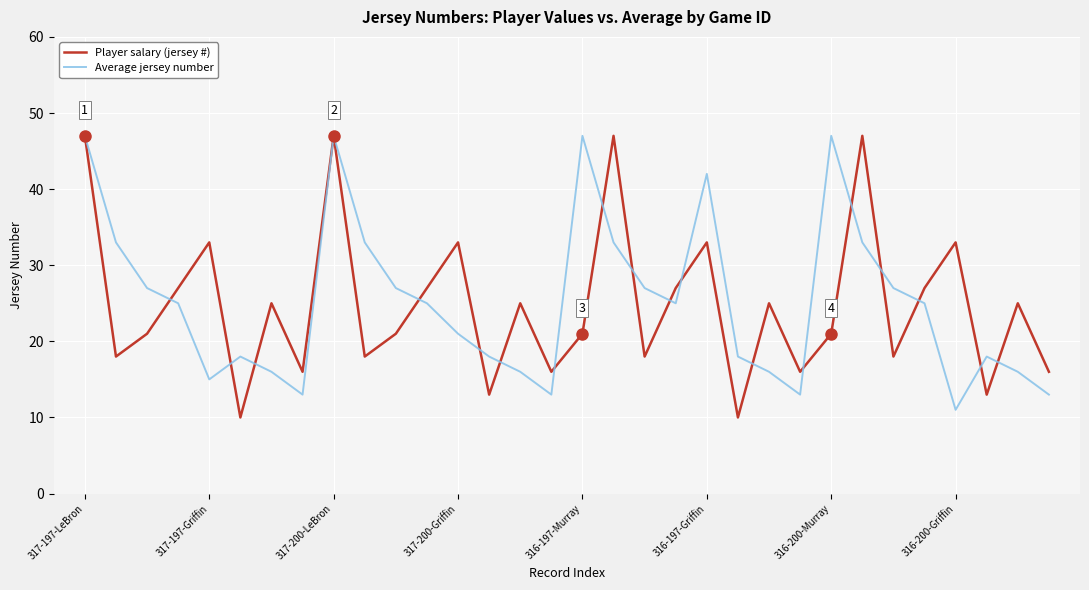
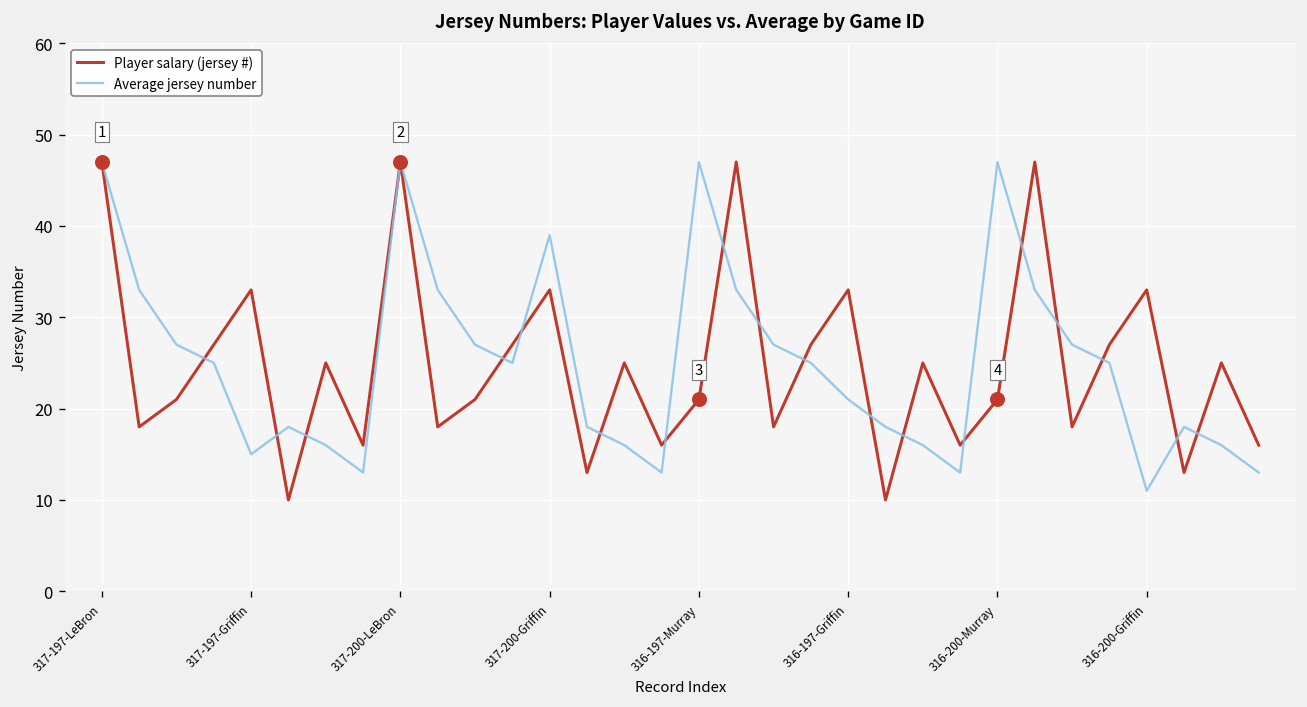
  {
    "Average jersey number": {
      "317-197-Griffin": 15,
-     "317-200-Griffin": 21,
+     "317-200-Griffin": 39,
      "316-197-Murray": 47,
-     "316-197-Griffin": 42,
+     "316-197-Griffin": 21,
      "316-200-Murray": 47,
      "316-200-Griffin": 11
    }
  }
